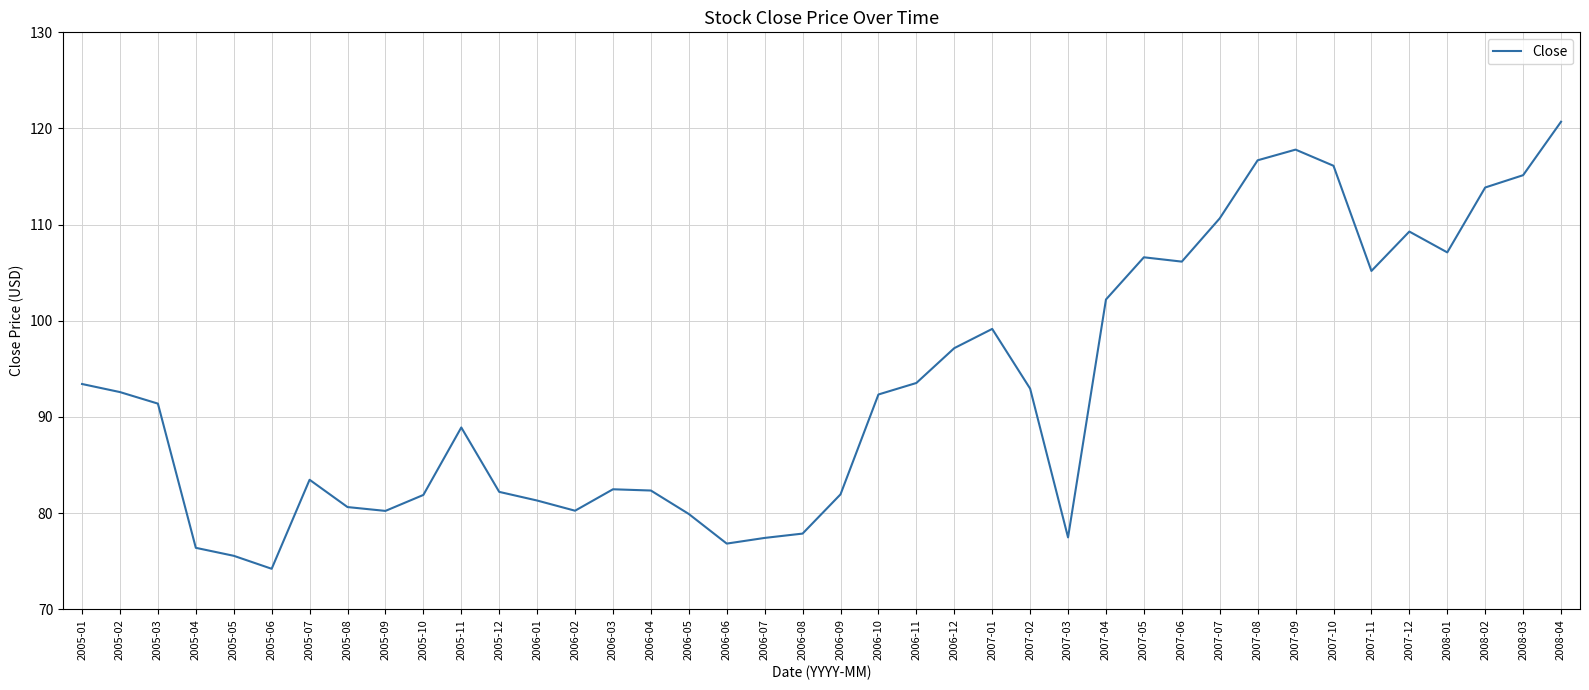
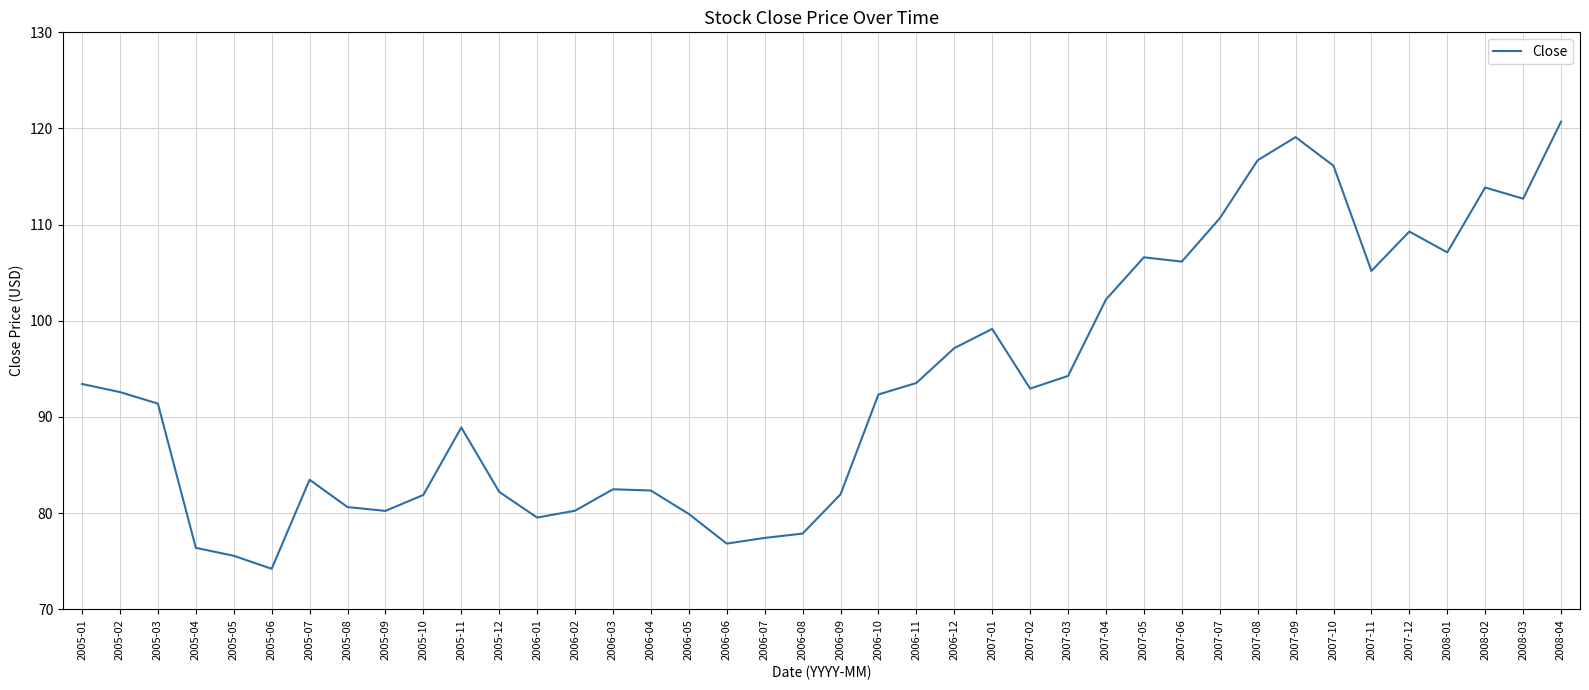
  {
    "2005-01": 93,
    "2005-02": 93,
    "2005-03": 91,
    "2005-04": 76,
    "2005-05": 76,
    "2005-06": 74,
    "2005-07": 83,
    "2005-08": 81,
    "2005-09": 80,
    "2005-10": 82,
    "2005-11": 89,
    "2005-12": 82,
-   "2006-01": 81,
+   "2006-01": 80,
    "2006-02": 80,
    "2006-03": 82,
    "2006-04": 82,
    "2006-05": 80,
    "2006-06": 77,
    "2006-07": 77,
    "2006-08": 78,
    "2006-09": 82,
    "2006-10": 92,
    "2006-11": 94,
    "2006-12": 97,
    "2007-01": 99,
    "2007-02": 93,
-   "2007-03": 77,
+   "2007-03": 94,
    "2007-04": 102,
    "2007-05": 107,
    "2007-06": 106,
    "2007-07": 111,
    "2007-08": 117,
-   "2007-09": 118,
+   "2007-09": 119,
    "2007-10": 116,
    "2007-11": 105,
    "2007-12": 109,
    "2008-01": 107,
    "2008-02": 114,
-   "2008-03": 115,
+   "2008-03": 113,
    "2008-04": 121
  }
